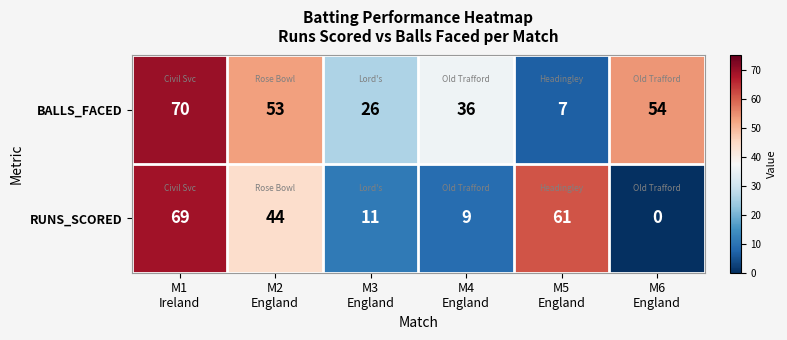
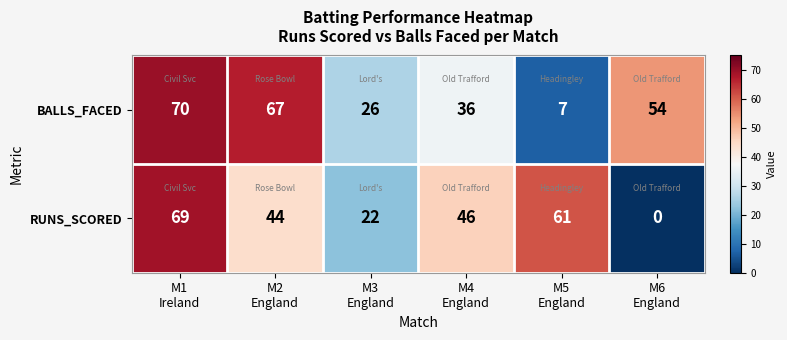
  {
    "BALLS_FACED": {
-     "M2 England": 53
+     "M2 England": 67
    },
    "RUNS_SCORED": {
-     "M3 England": 11,
-     "M4 England": 9
+     "M3 England": 22,
+     "M4 England": 46
    }
  }
